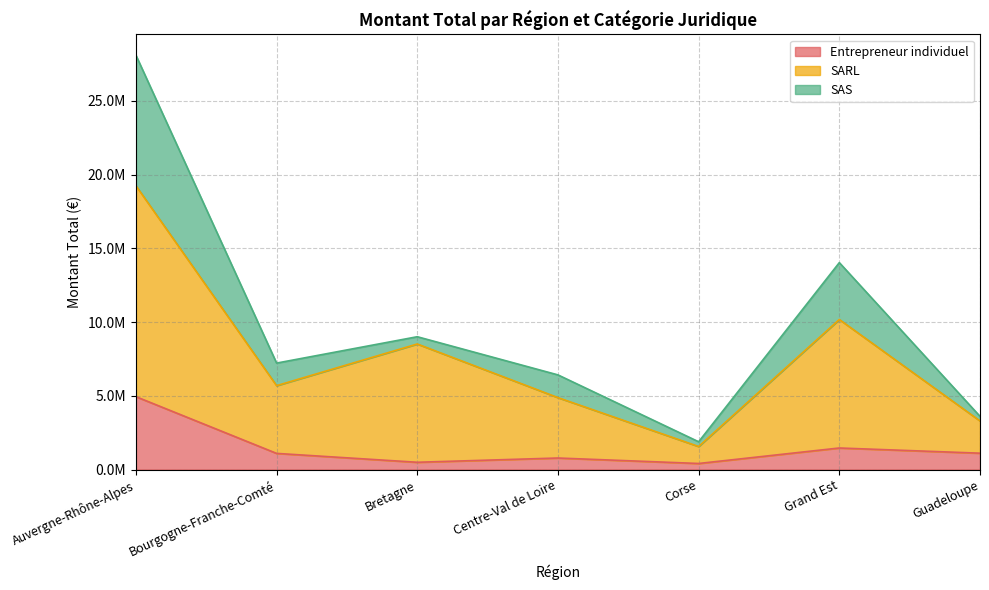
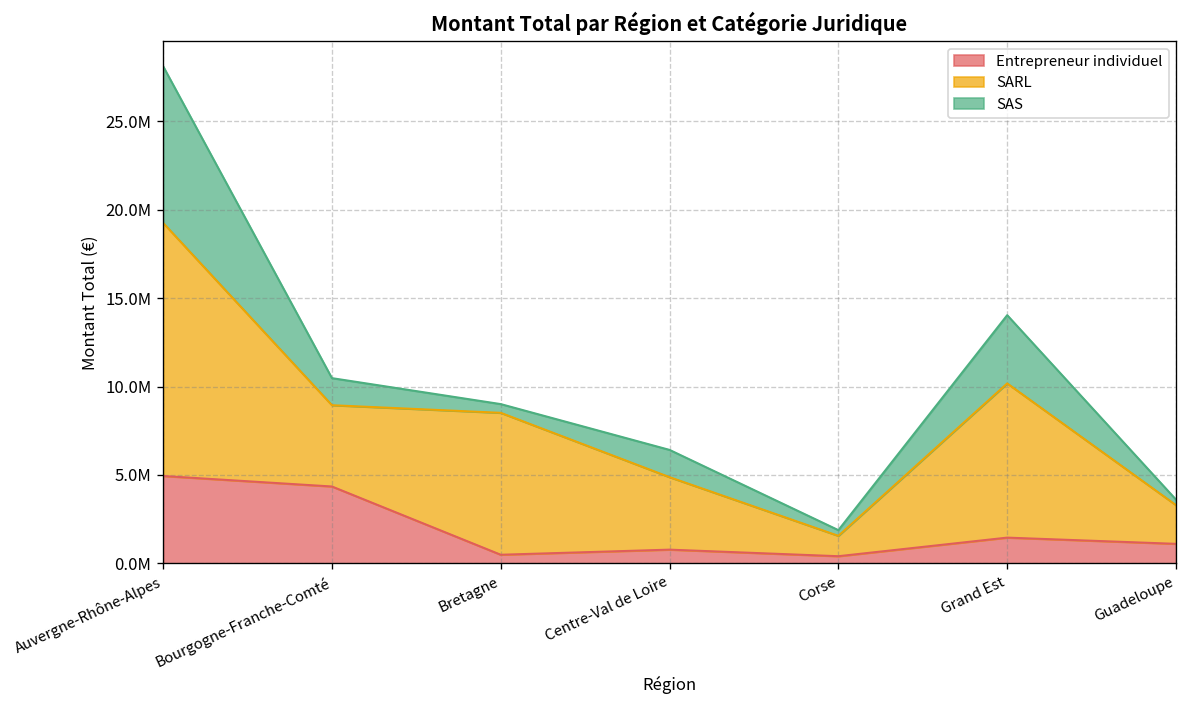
  {
    "Entrepreneur individuel": {
      "Auvergne-Rhône-Alpes": 4900000,
-     "Bourgogne-Franche-Comté": 1100000,
+     "Bourgogne-Franche-Comté": 4300000,
      "Bretagne": 500000,
      "Centre-Val de Loire": 800000,
      "Corse": 400000,
      "Grand Est": 1500000,
      "Guadeloupe": 1100000
    },
    "SARL": {
      "Auvergne-Rhône-Alpes": 14300000,
      "Bourgogne-Franche-Comté": 4600000,
      "Bretagne": 8000000,
      "Centre-Val de Loire": 4100000,
      "Corse": 1200000,
      "Grand Est": 8700000,
      "Guadeloupe": 2200000
    },
    "SAS": {
      "Auvergne-Rhône-Alpes": 8900000,
      "Bourgogne-Franche-Comté": 1500000,
      "Bretagne": 500000,
      "Centre-Val de Loire": 1500000,
      "Corse": 300000,
      "Grand Est": 3900000,
      "Guadeloupe": 300000
    }
  }
